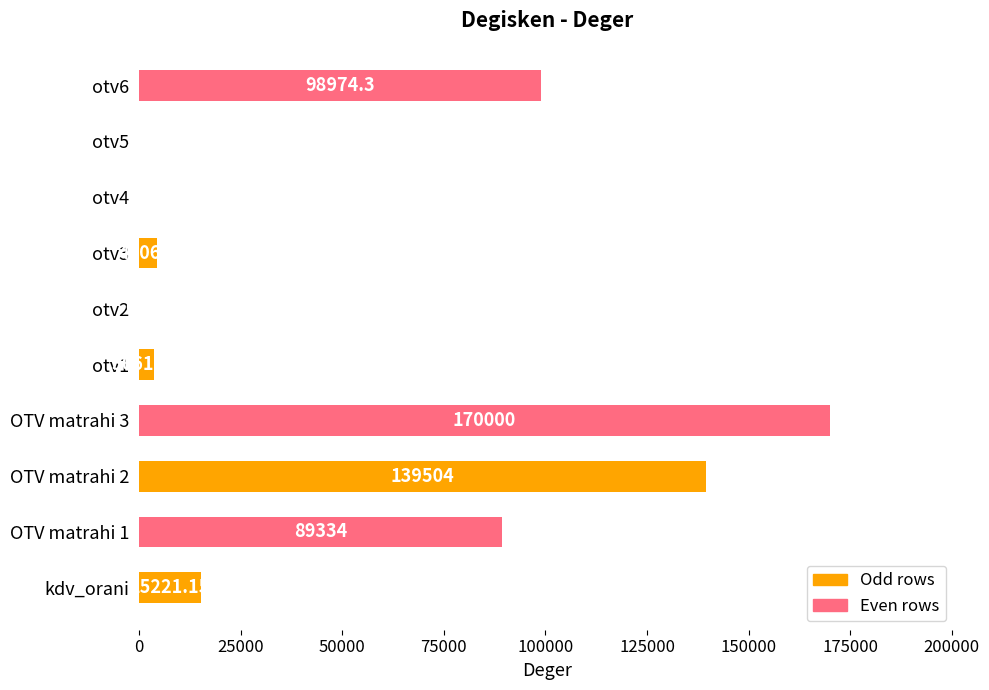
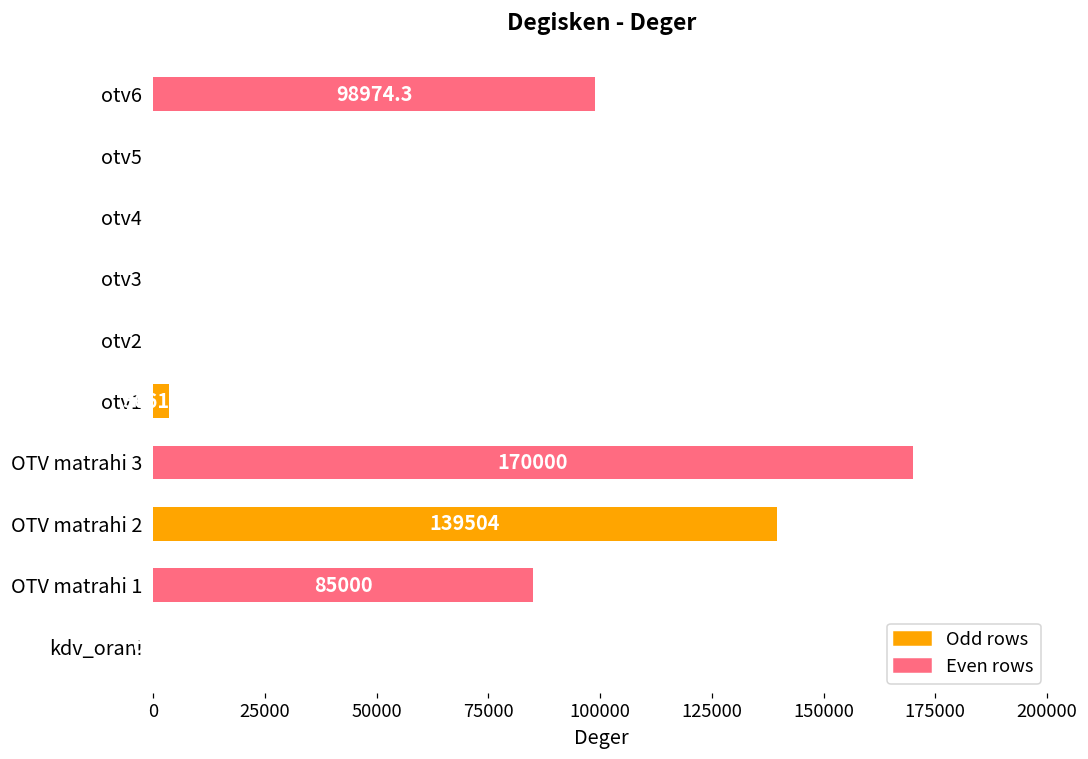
  {
    "otv6": 98974.3,
-   "otv3": 4000,
+   "otv3": 0,
    "OTV matrahi 3": 170000,
    "OTV matrahi 2": 139504,
-   "OTV matrahi 1": 89334,
-   "kdv_orani": 15000
+   "OTV matrahi 1": 85000,
+   "kdv_orani": 0
  }
